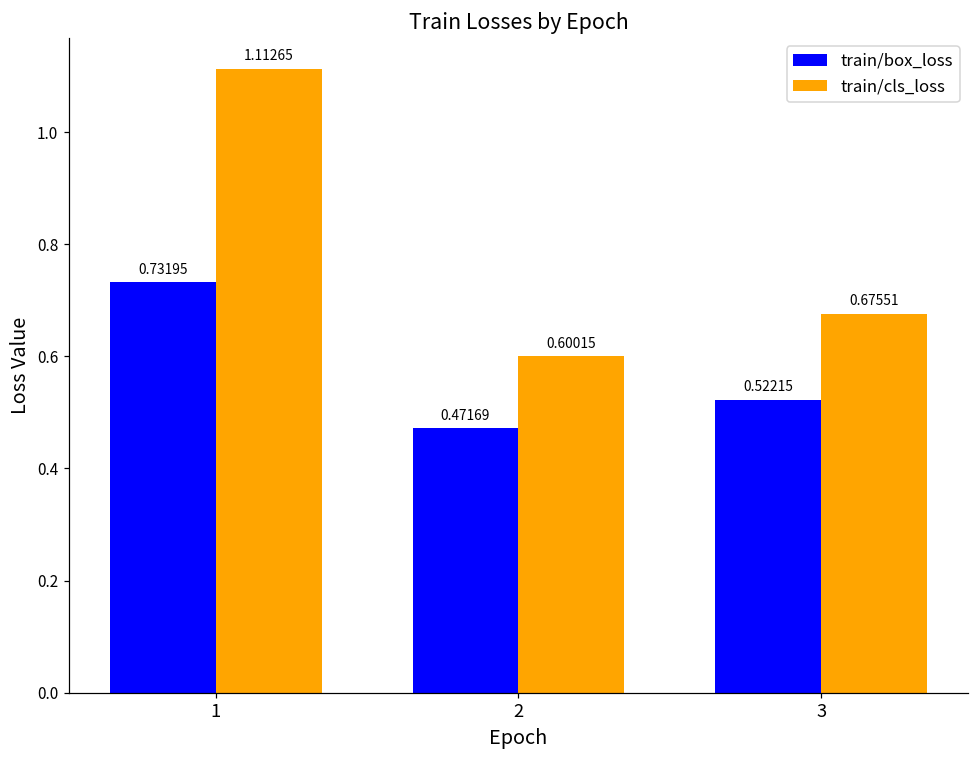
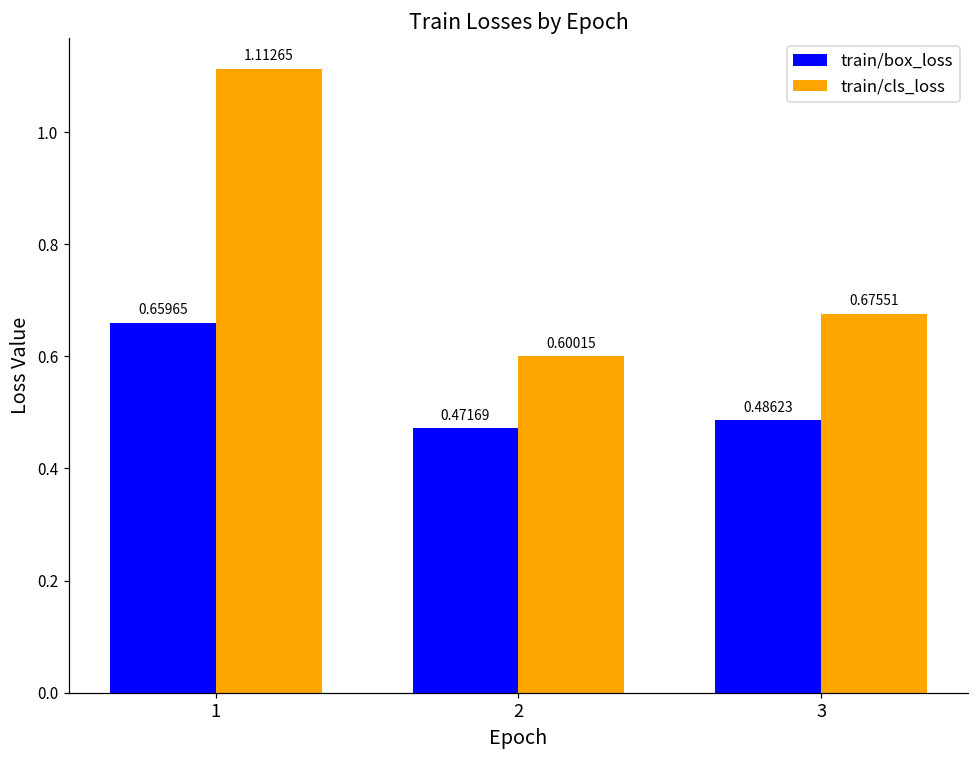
  {
    "train/box_loss": {
-     "1": 0.73195,
+     "1": 0.65965,
      "2": 0.47169,
-     "3": 0.52215
+     "3": 0.48623
    },
    "train/cls_loss": {
      "1": 1.11265,
      "2": 0.60015,
      "3": 0.67551
    }
  }
